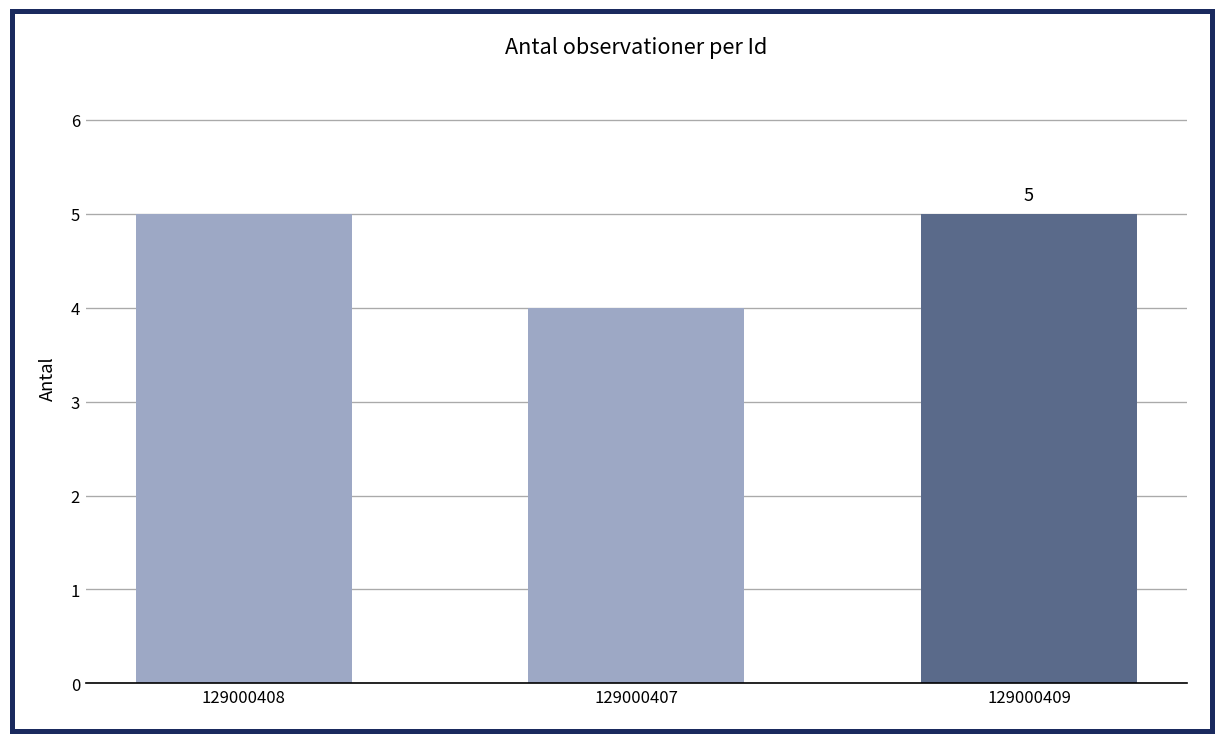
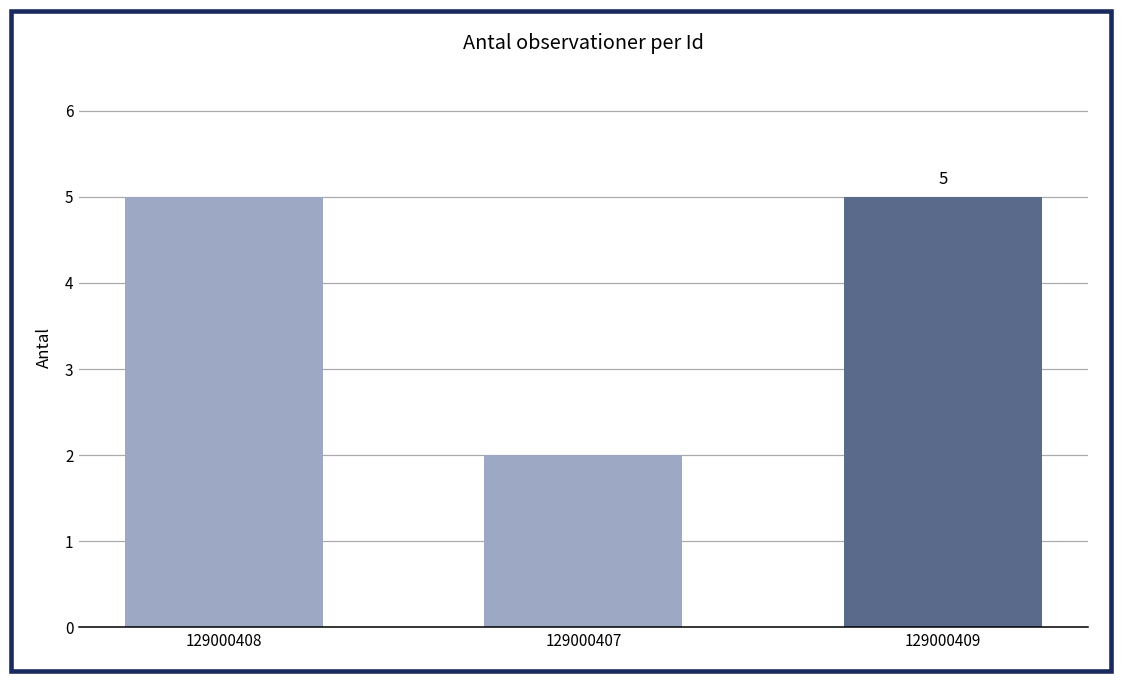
  {
    "129000408": 5,
-   "129000407": 4
+   "129000407": 2
  }
